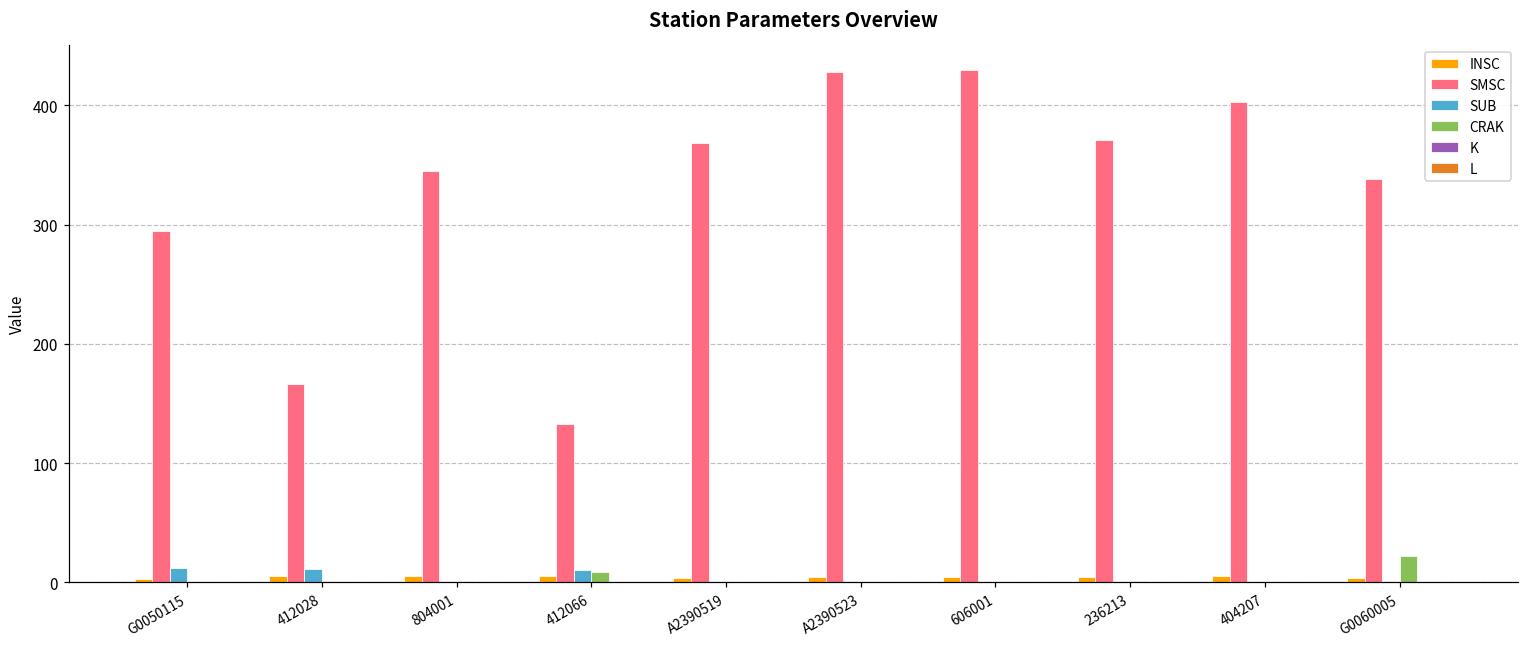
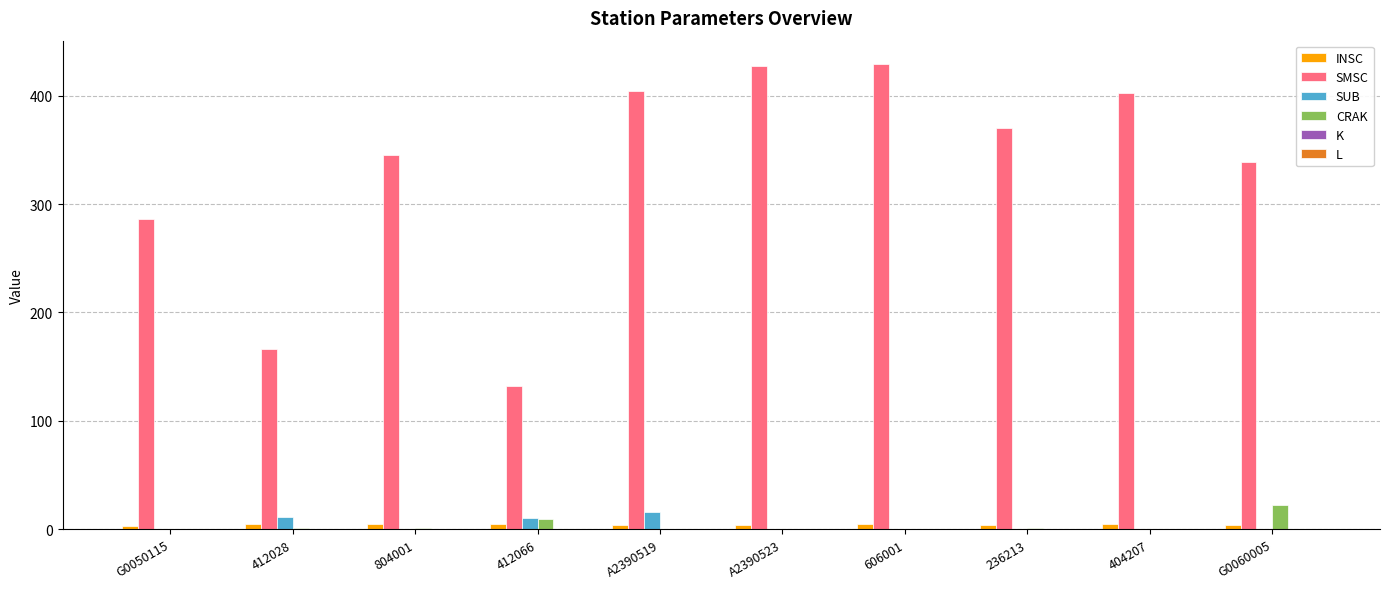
  {
    "SMSC": {
-     "G0050115": 294,
+     "G0050115": 287,
      "412028": 167,
      "804001": 345,
      "412066": 132,
-     "A2390519": 368,
+     "A2390519": 404,
      "A2390523": 428,
      "606001": 429,
      "236213": 371,
      "404207": 403,
      "G0060005": 339
    },
    "SUB": {
-     "G0050115": 12,
+     "G0050115": 1,
      "412028": 11,
      "412066": 10,
-     "A2390519": 0
+     "A2390519": 16
    },
    "CRAK": {
      "412066": 9,
      "G0060005": 22
    }
  }
